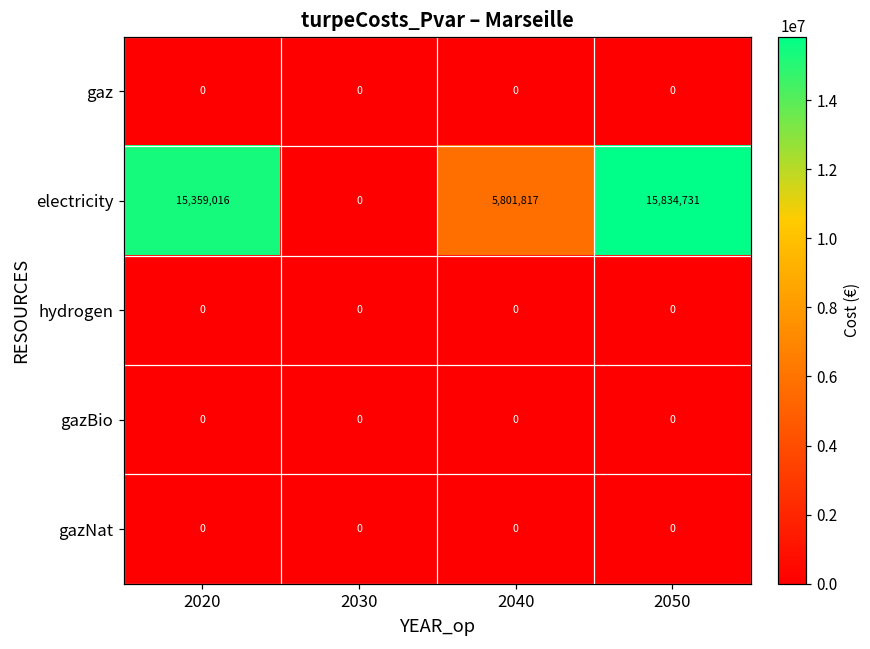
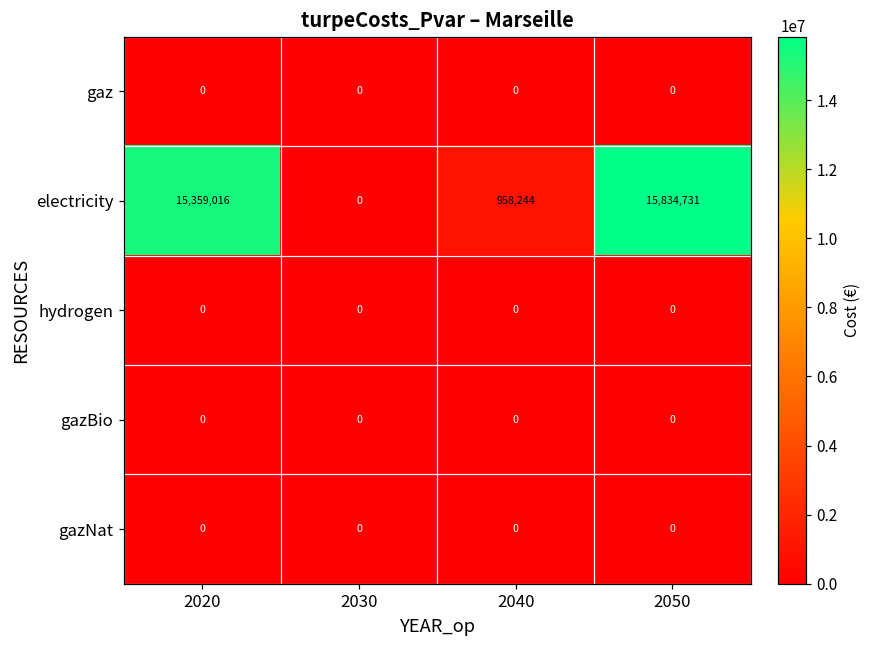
  {
    "gaz": {
      "2020": "0",
      "2030": "0",
      "2040": "0",
      "2050": "0"
    },
    "electricity": {
      "2020": "15,359,016",
      "2030": "0",
-     "2040": "5,801,817",
+     "2040": "958,244",
      "2050": "15,834,731"
    },
    "hydrogen": {
      "2020": "0",
      "2030": "0",
      "2040": "0",
      "2050": "0"
    },
    "gazBio": {
      "2020": "0",
      "2030": "0",
      "2040": "0",
      "2050": "0"
    },
    "gazNat": {
      "2020": "0",
      "2030": "0",
      "2040": "0",
      "2050": "0"
    }
  }
